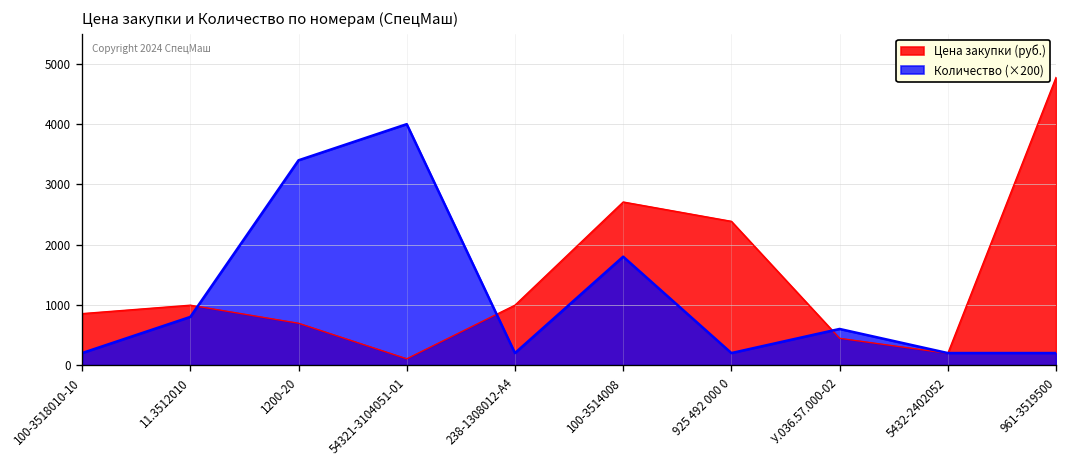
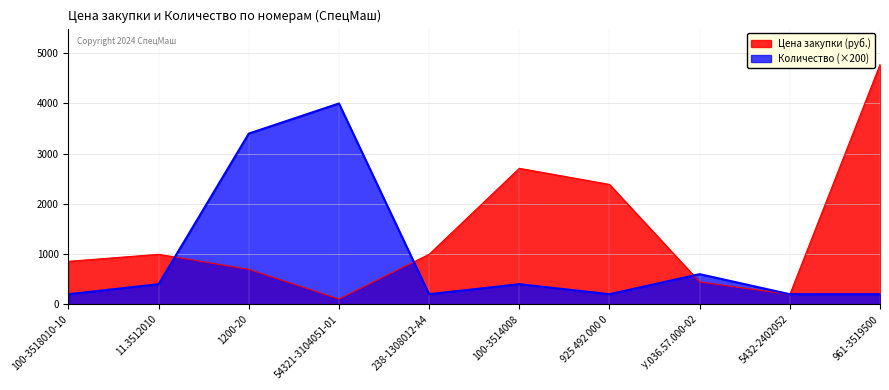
  {
    "Цена закупки (руб.)": {
      "100-3518010-10": 900,
      "11.3512010": 1000,
      "1200-20": 700,
      "54321-3104051-01": 100,
      "238-1308012-А4": 1000,
      "100-3514008": 2700,
      "925 492 000 0": 2400,
      "У.036.57.000-02": 400,
      "961-3519500": 4800
    },
    "Количество (×200)": {
      "100-3518010-10": 200,
-     "11.3512010": 800,
+     "11.3512010": 400,
      "1200-20": 3400,
      "54321-3104051-01": 4000,
      "238-1308012-А4": 200,
-     "100-3514008": 1800,
+     "100-3514008": 400,
      "925 492 000 0": 200,
      "У.036.57.000-02": 600,
      "961-3519500": 200
    }
  }
